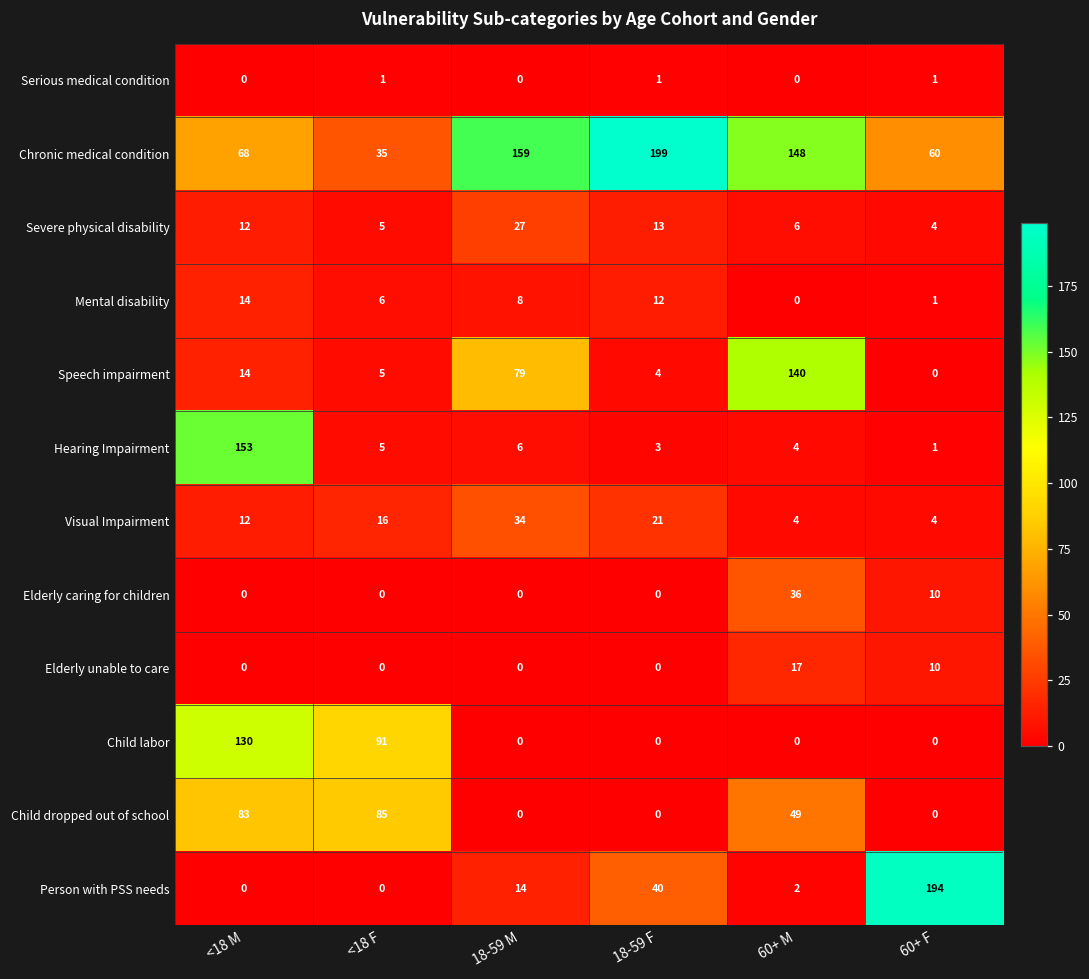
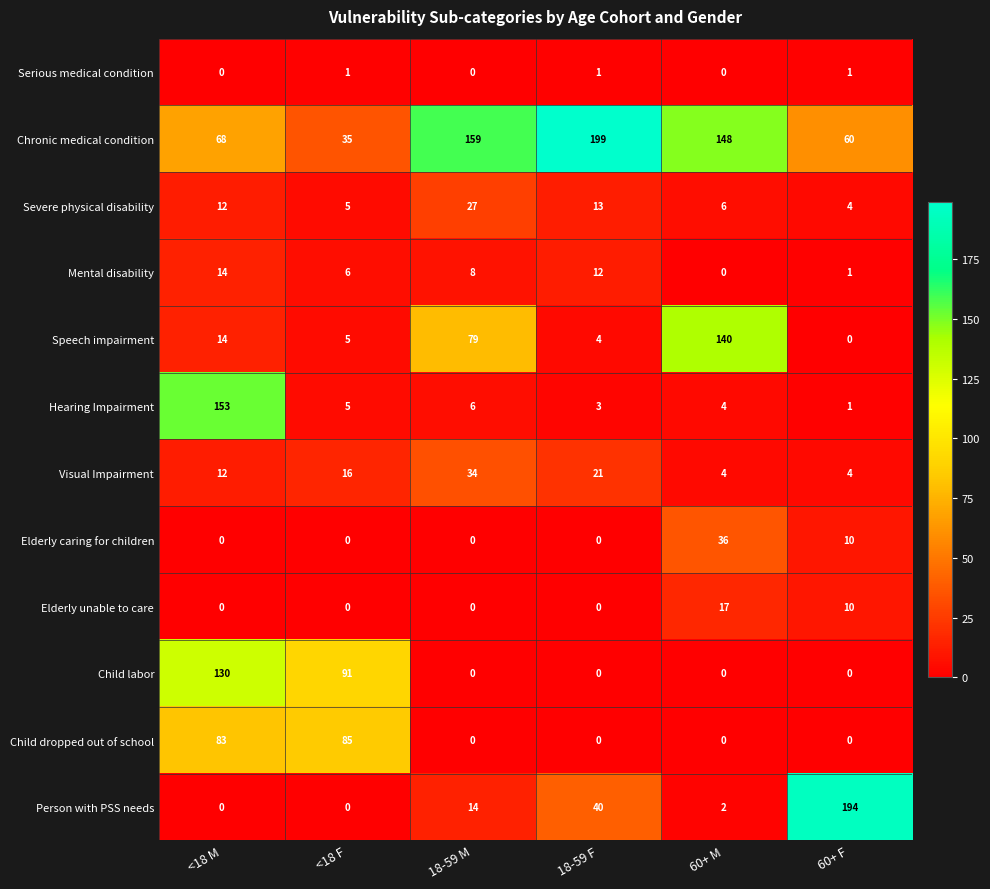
  {
    "Serious medical condition": {
      "<18 M": 0,
      "<18 F": 1,
      "18-59 M": 0,
      "18-59 F": 1,
      "60+ M": 0,
      "60+ F": 1
    },
    "Chronic medical condition": {
      "<18 M": 68,
      "<18 F": 35,
      "18-59 M": 159,
      "18-59 F": 199,
      "60+ M": 148,
      "60+ F": 60
    },
    "Severe physical disability": {
      "<18 M": 12,
      "<18 F": 5,
      "18-59 M": 27,
      "18-59 F": 13,
      "60+ M": 6,
      "60+ F": 4
    },
    "Mental disability": {
      "<18 M": 14,
      "<18 F": 6,
      "18-59 M": 8,
      "18-59 F": 12,
      "60+ M": 0,
      "60+ F": 1
    },
    "Speech impairment": {
      "<18 M": 14,
      "<18 F": 5,
      "18-59 M": 79,
      "18-59 F": 4,
      "60+ M": 140,
      "60+ F": 0
    },
    "Hearing Impairment": {
      "<18 M": 153,
      "<18 F": 5,
      "18-59 M": 6,
      "18-59 F": 3,
      "60+ M": 4,
      "60+ F": 1
    },
    "Visual Impairment": {
      "<18 M": 12,
      "<18 F": 16,
      "18-59 M": 34,
      "18-59 F": 21,
      "60+ M": 4,
      "60+ F": 4
    },
    "Elderly caring for children": {
      "<18 M": 0,
      "<18 F": 0,
      "18-59 M": 0,
      "18-59 F": 0,
      "60+ M": 36,
      "60+ F": 10
    },
    "Elderly unable to care": {
      "<18 M": 0,
      "<18 F": 0,
      "18-59 M": 0,
      "18-59 F": 0,
      "60+ M": 17,
      "60+ F": 10
    },
    "Child labor": {
      "<18 M": 130,
      "<18 F": 91,
      "18-59 M": 0,
      "18-59 F": 0,
      "60+ M": 0,
      "60+ F": 0
    },
    "Child dropped out of school": {
      "<18 M": 83,
      "<18 F": 85,
      "18-59 M": 0,
      "18-59 F": 0,
-     "60+ M": 49,
+     "60+ M": 0,
      "60+ F": 0
    },
    "Person with PSS needs": {
      "<18 M": 0,
      "<18 F": 0,
      "18-59 M": 14,
      "18-59 F": 40,
      "60+ M": 2,
      "60+ F": 194
    }
  }
